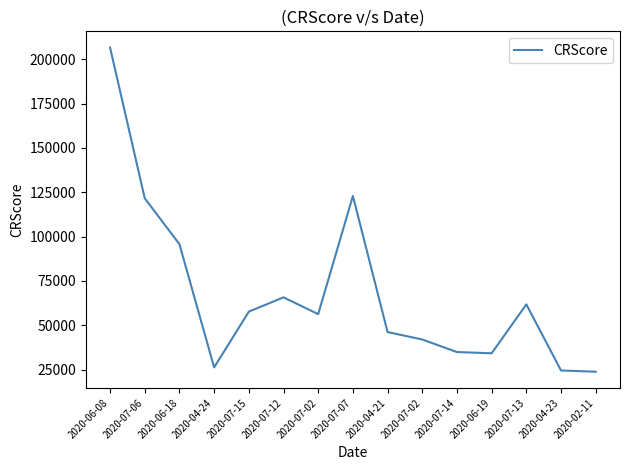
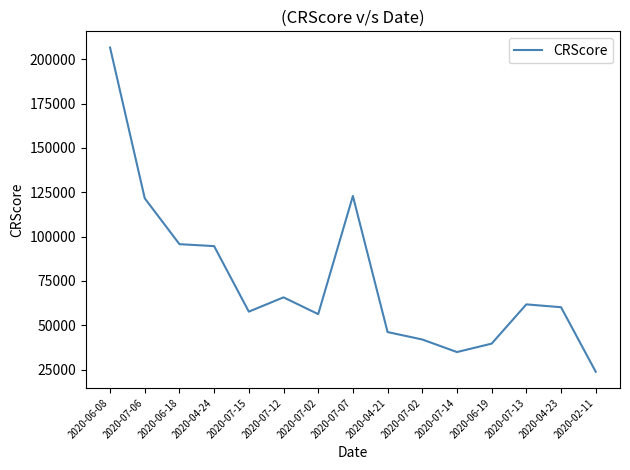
  {
    "2020-06-08": 207000,
    "2020-07-06": 122000,
    "2020-06-18": 96000,
-   "2020-04-24": 26000,
+   "2020-04-24": 95000,
    "2020-07-15": 58000,
    "2020-07-12": 66000,
    "2020-07-07": 123000,
    "2020-04-21": 46000,
    "2020-07-14": 35000,
-   "2020-06-19": 34000,
+   "2020-06-19": 40000,
    "2020-07-13": 62000,
-   "2020-04-23": 24000,
+   "2020-04-23": 60000,
    "2020-02-11": 24000
  }
